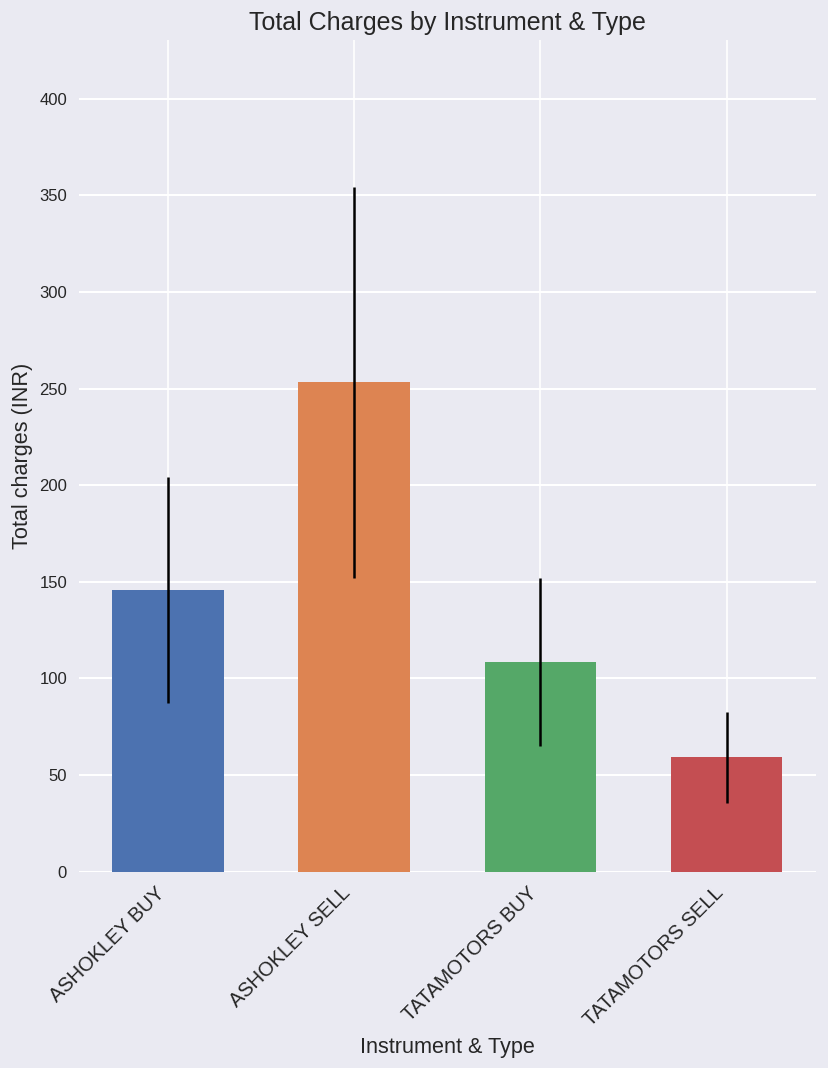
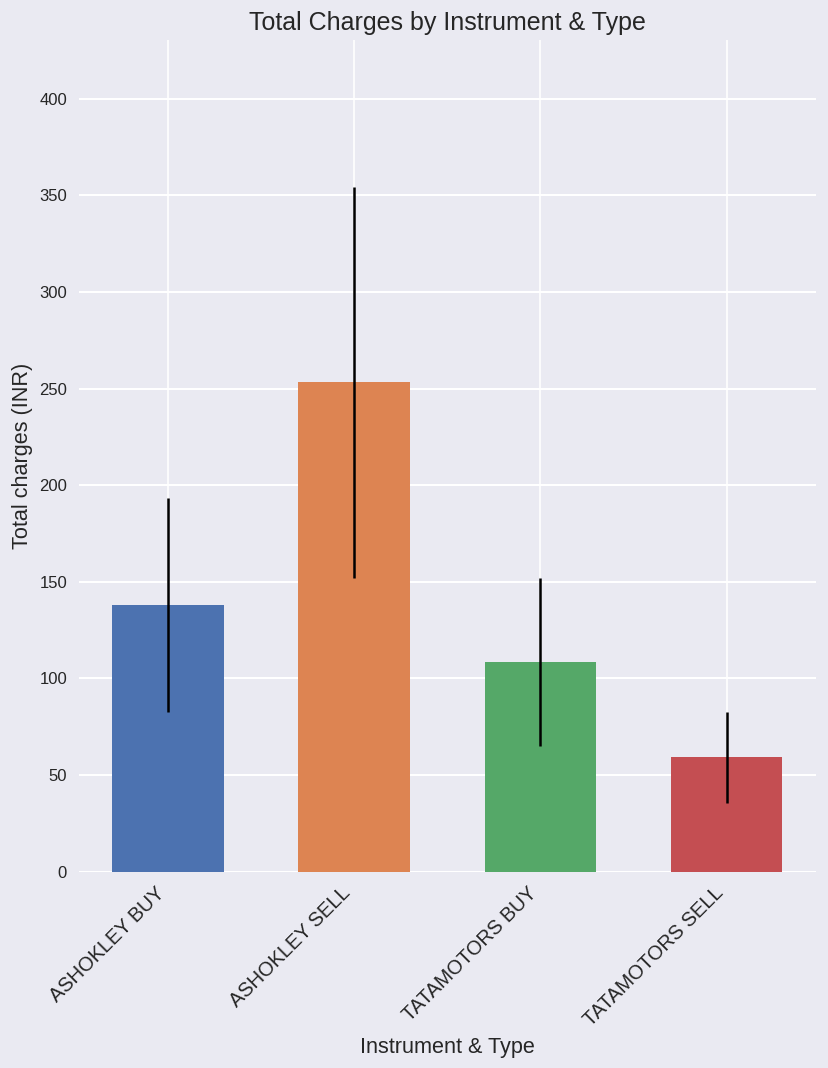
  {
-   "ASHOKLEY BUY": 146,
+   "ASHOKLEY BUY": 138,
    "ASHOKLEY SELL": 253,
    "TATAMOTORS BUY": 108,
    "TATAMOTORS SELL": 59
  }
